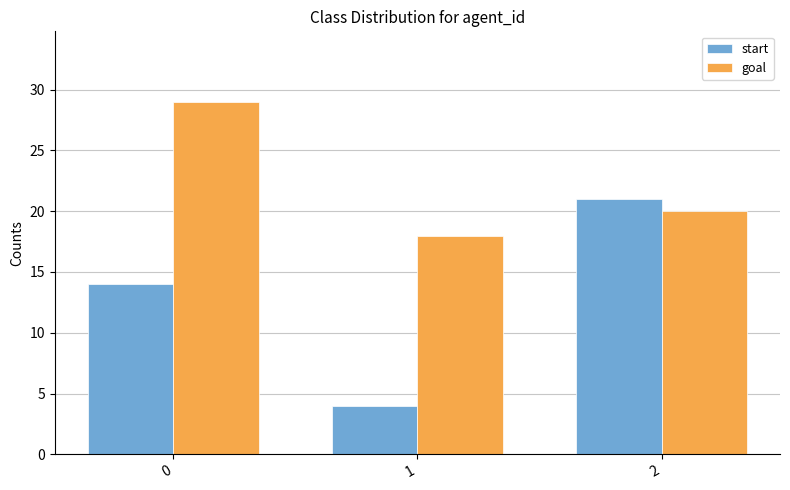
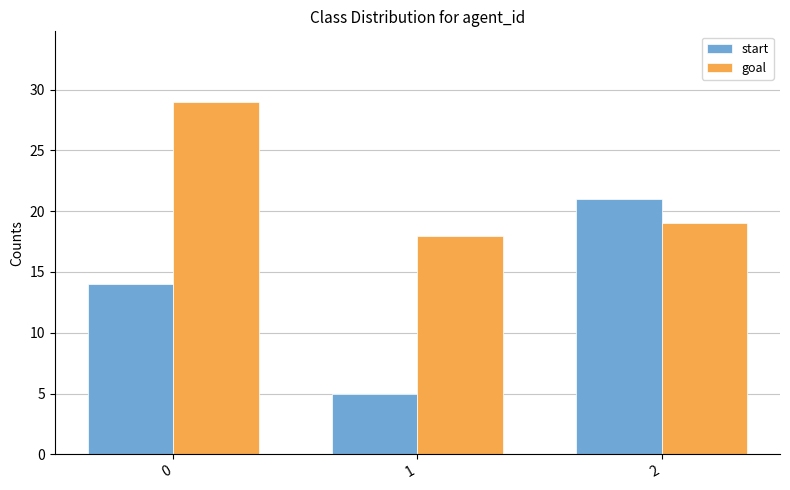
  {
    "start": {
      "0": 14,
-     "1": 4,
+     "1": 5,
      "2": 21
    },
    "goal": {
      "0": 29,
      "1": 18,
-     "2": 20
+     "2": 19
    }
  }
